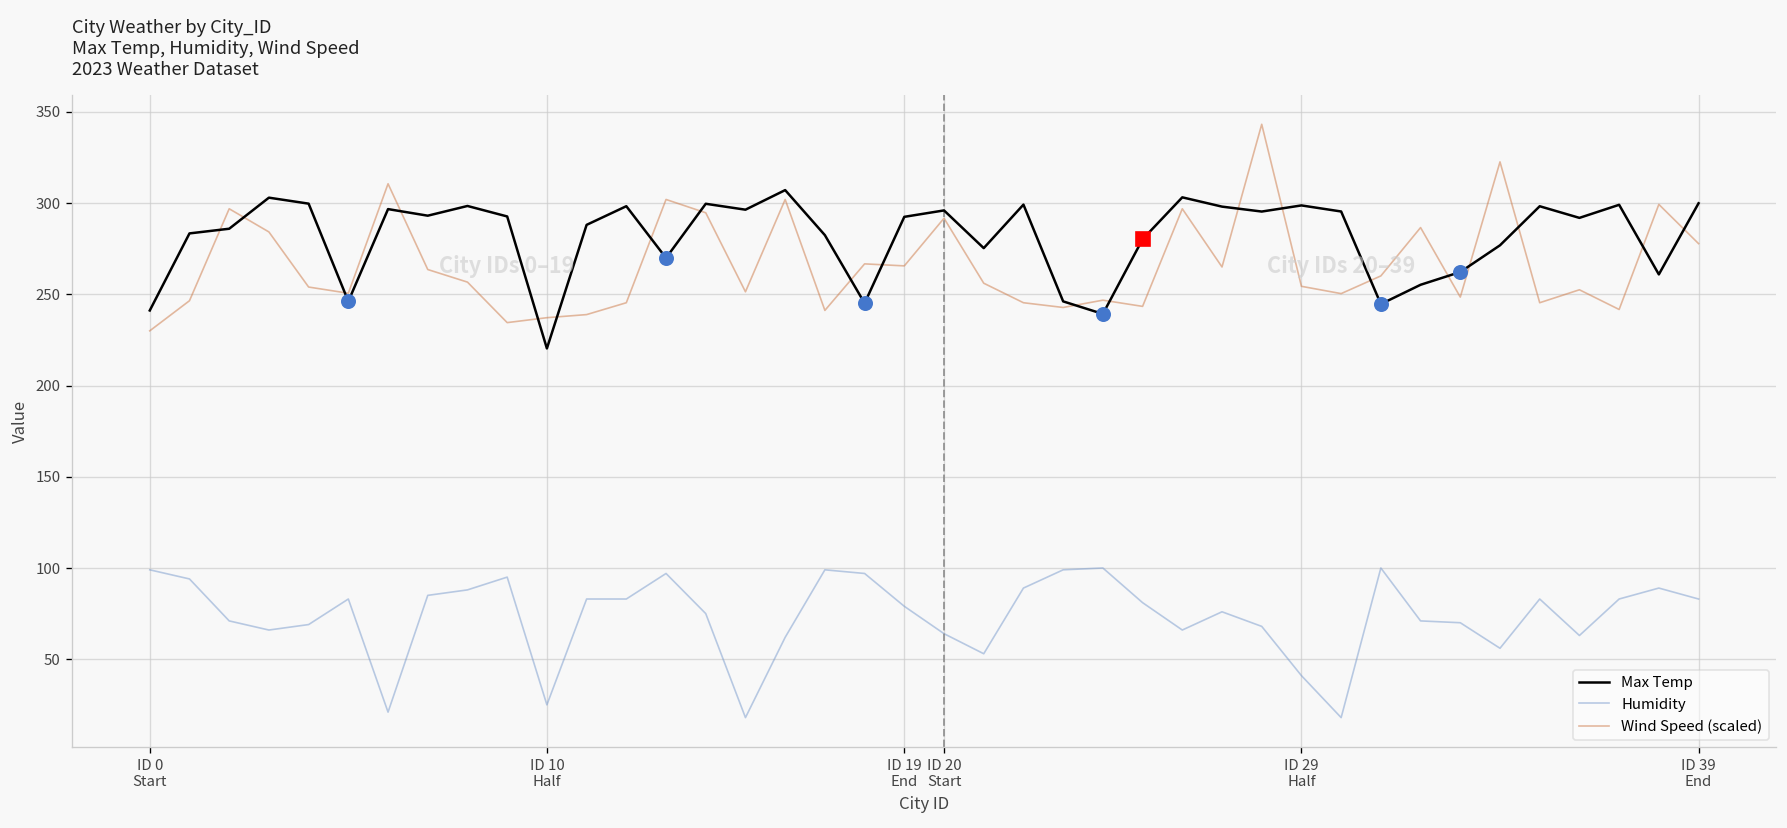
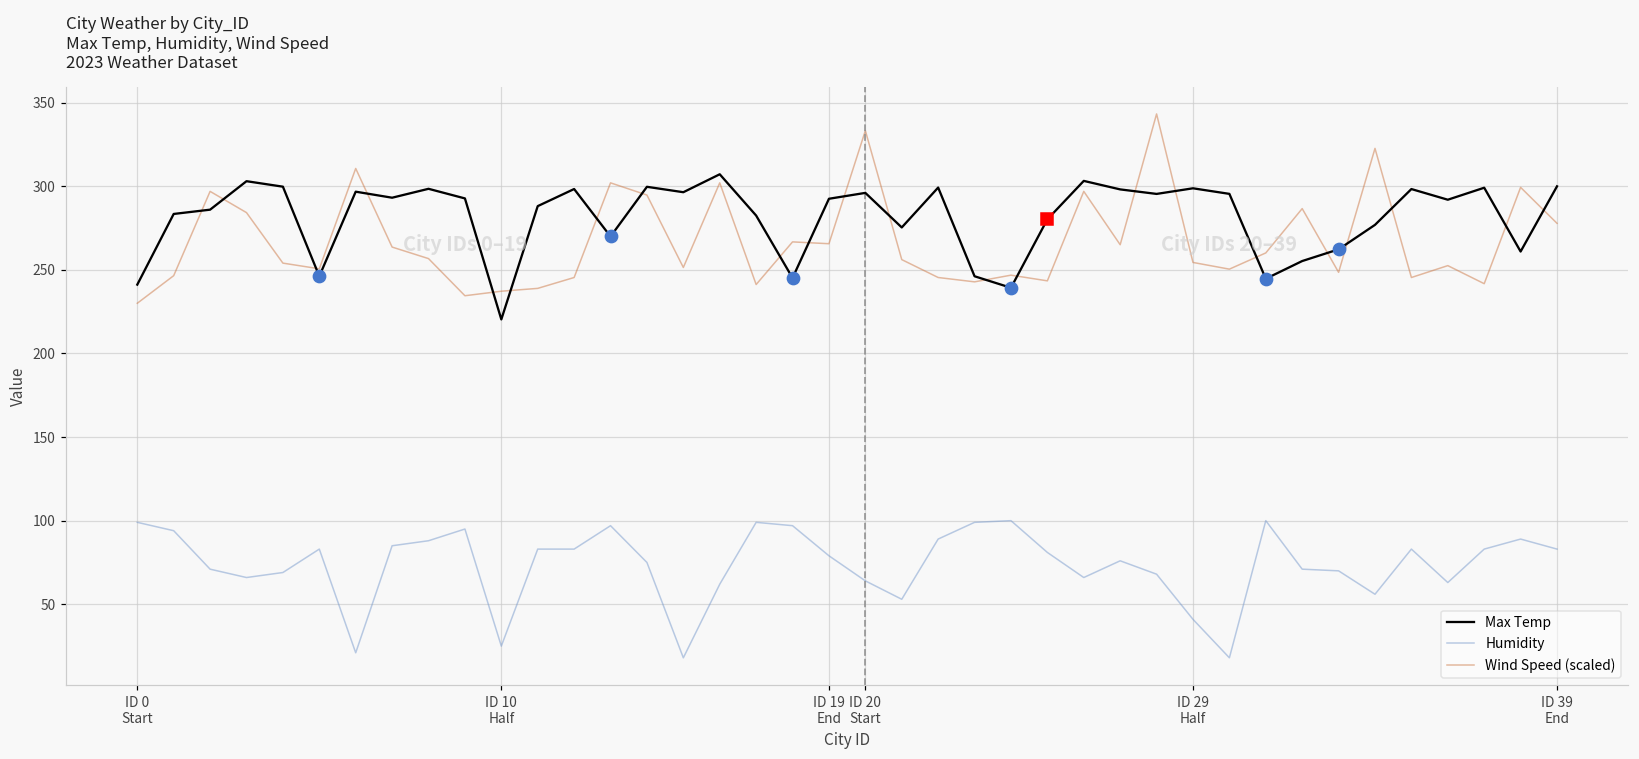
  {
    "Max Temp": {
      "ID 0 Start": 241,
      "ID 10 Half": 220,
      "ID 19 End": 292,
      "ID 20 Start": 296,
      "ID 29 Half": 299,
      "ID 39 End": 300
    },
    "Humidity": {
      "ID 0 Start": 99,
      "ID 10 Half": 25,
      "ID 19 End": 79,
      "ID 20 Start": 64,
      "ID 29 Half": 41,
      "ID 39 End": 83
    },
    "Wind Speed (scaled)": {
      "ID 0 Start": 230,
      "ID 10 Half": 237,
      "ID 19 End": 266,
-     "ID 20 Start": 292,
+     "ID 20 Start": 333,
      "ID 29 Half": 254,
      "ID 39 End": 278
    }
  }
